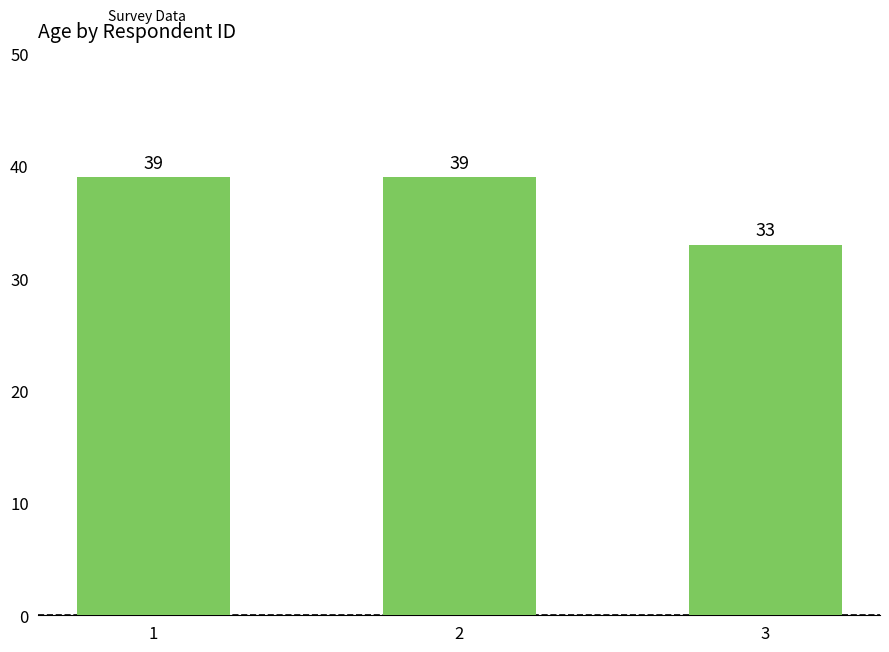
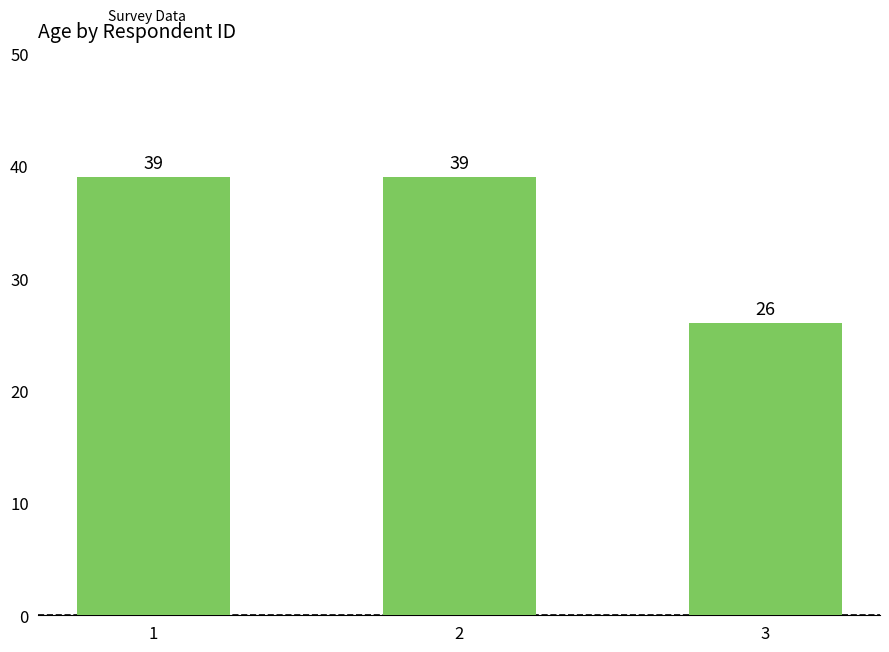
  {
    "1": 39,
    "2": 39,
-   "3": 33
+   "3": 26
  }
